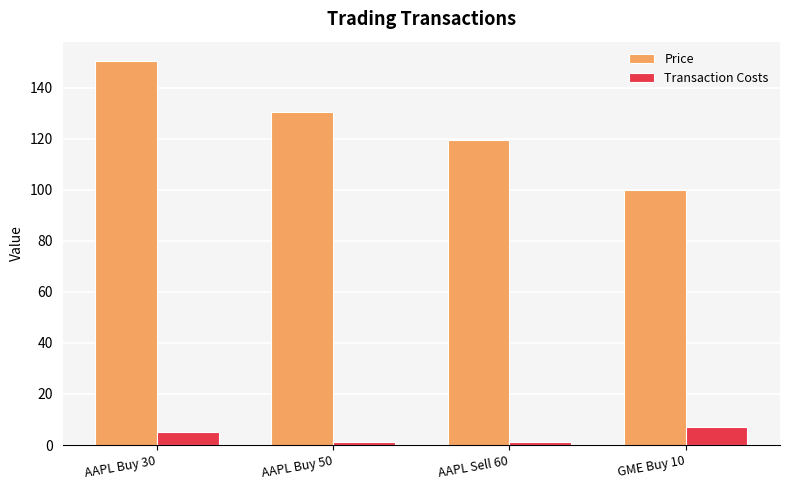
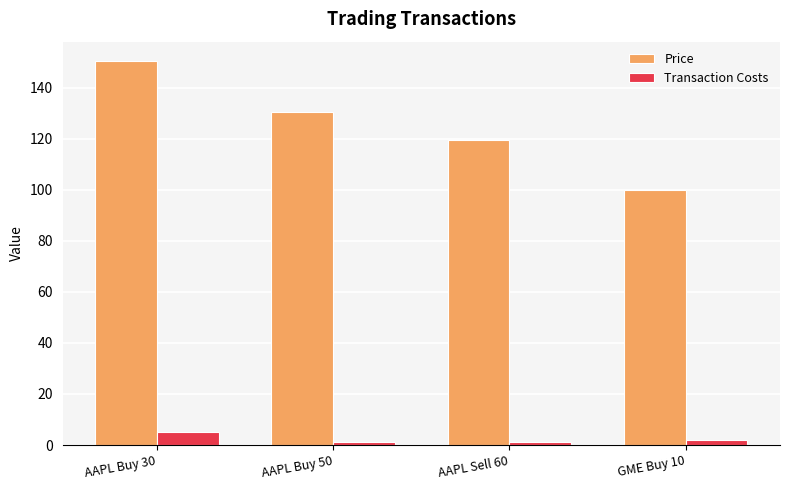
  {
    "Price": {
      "AAPL Buy 30": 151,
      "AAPL Buy 50": 131,
      "AAPL Sell 60": 119,
      "GME Buy 10": 100
    },
    "Transaction Costs": {
      "AAPL Buy 30": 5,
      "AAPL Buy 50": 1,
      "AAPL Sell 60": 1,
-     "GME Buy 10": 7
+     "GME Buy 10": 2
    }
  }
